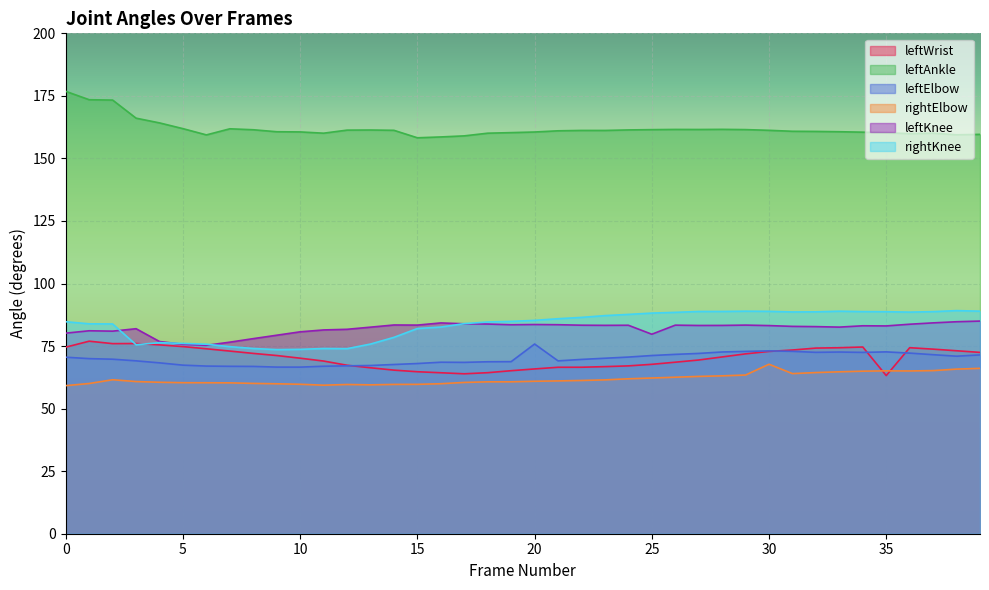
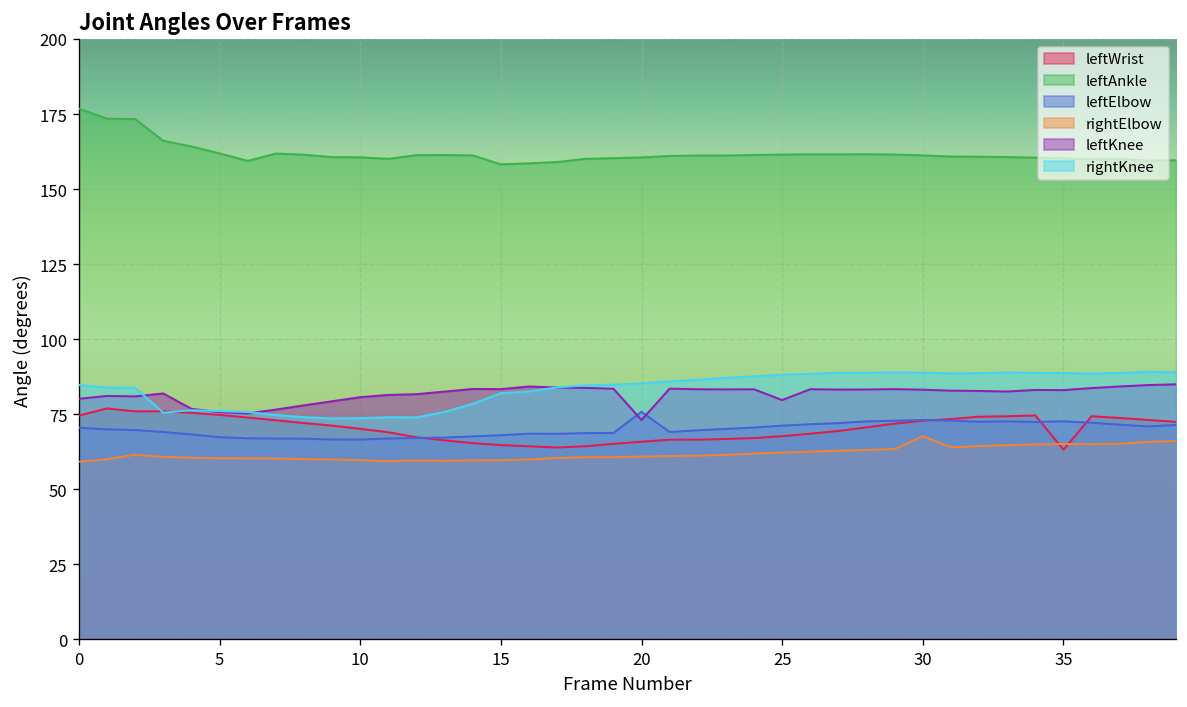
  {
    "leftWrist": {
      "0": 75,
      "10": 70,
      "15": 65,
      "20": 66,
      "25": 68,
      "35": 63
    },
    "leftAnkle": {
      "0": 177,
      "5": 162,
      "10": 161,
      "15": 158,
      "20": 161,
      "25": 162,
      "30": 161
    },
    "leftElbow": {
      "0": 71,
      "5": 67,
      "10": 67,
      "15": 68,
      "20": 76,
      "25": 71,
      "35": 73
    },
    "rightElbow": {
      "0": 59,
      "5": 60,
      "10": 60,
      "15": 60,
      "20": 61,
      "25": 62,
      "30": 68,
      "35": 65
    },
    "leftKnee": {
      "0": 80,
      "10": 81,
      "15": 83,
-     "20": 84,
+     "20": 73,
      "25": 80,
      "30": 83,
      "35": 83
    },
    "rightKnee": {
      "0": 85,
      "10": 74,
      "15": 82,
      "20": 85,
      "25": 88,
      "30": 89,
      "35": 89
    }
  }
